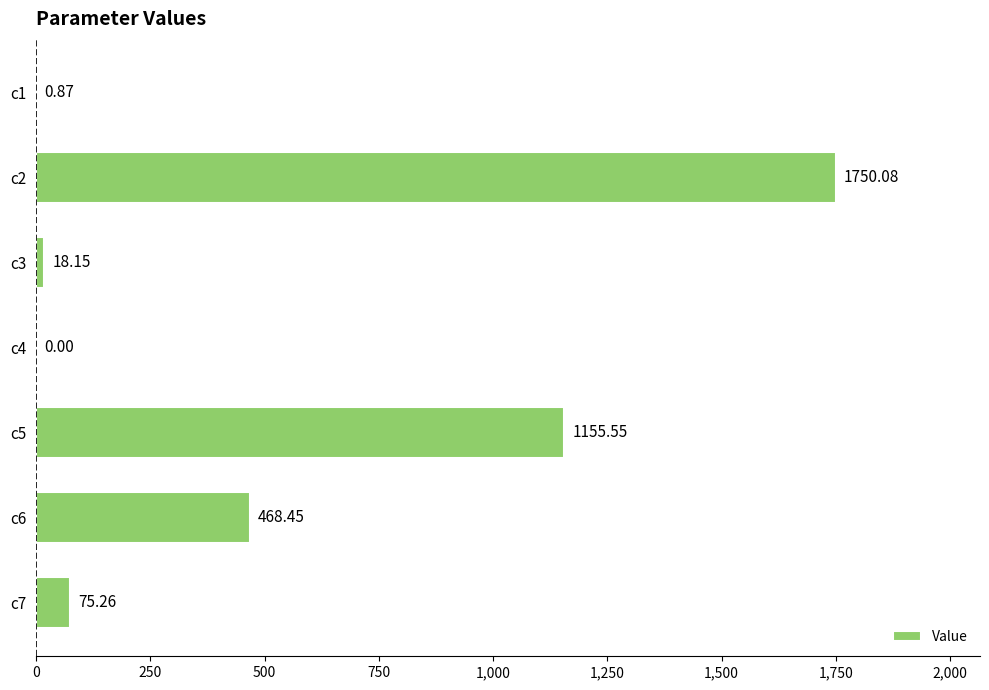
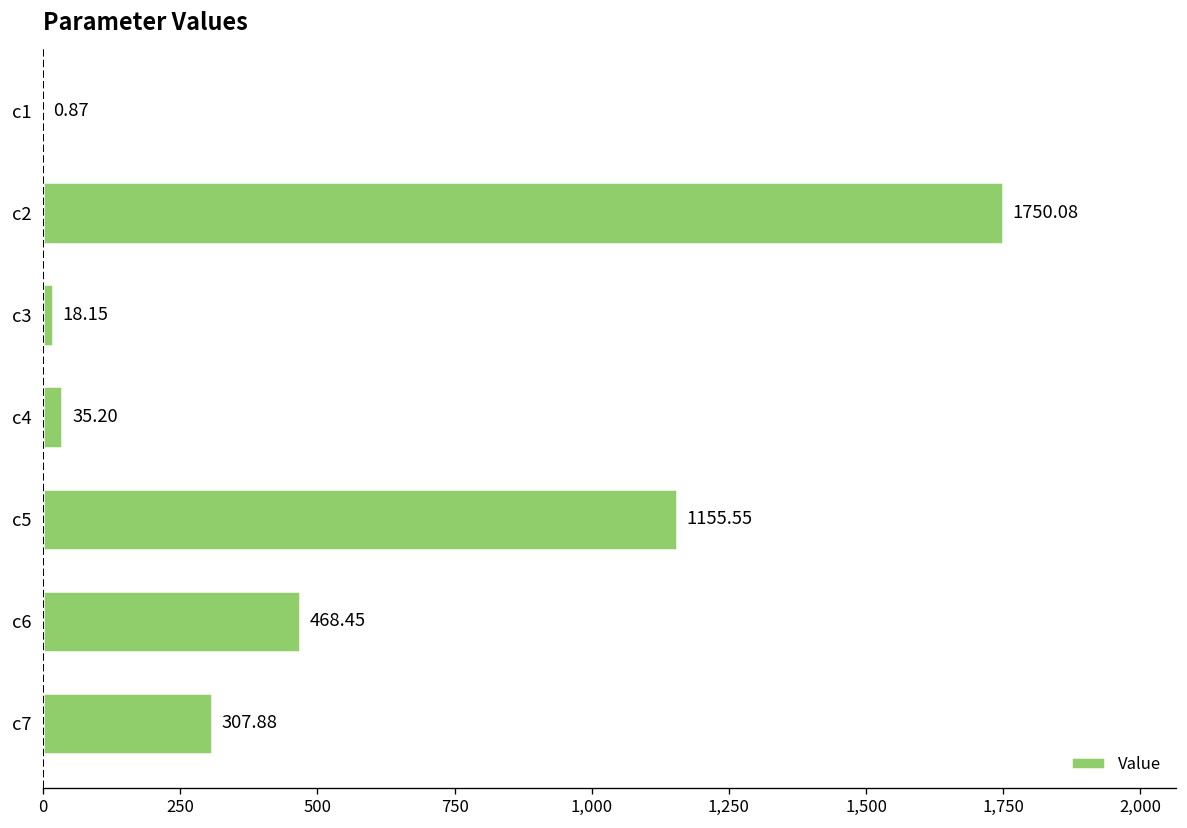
  {
    "c1": 0.87,
    "c2": 1750.08,
    "c3": 18.15,
-   "c4": 0.00,
+   "c4": 35.20,
    "c5": 1155.55,
    "c6": 468.45,
-   "c7": 75.26
+   "c7": 307.88
  }
